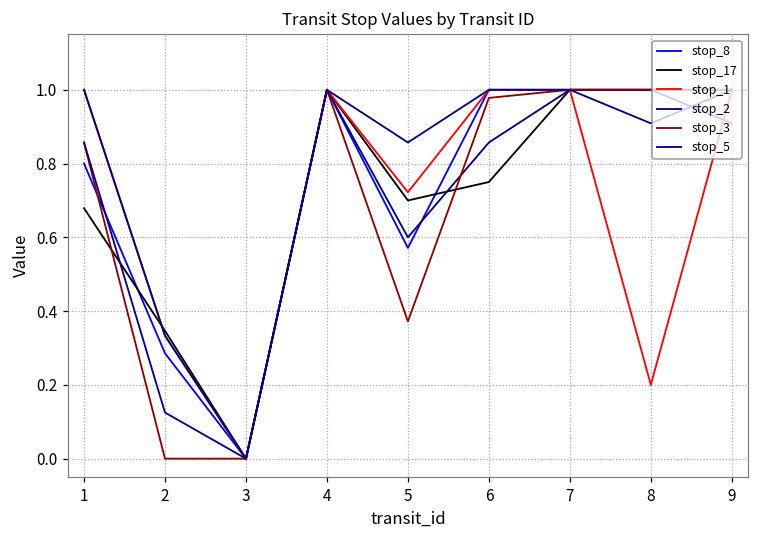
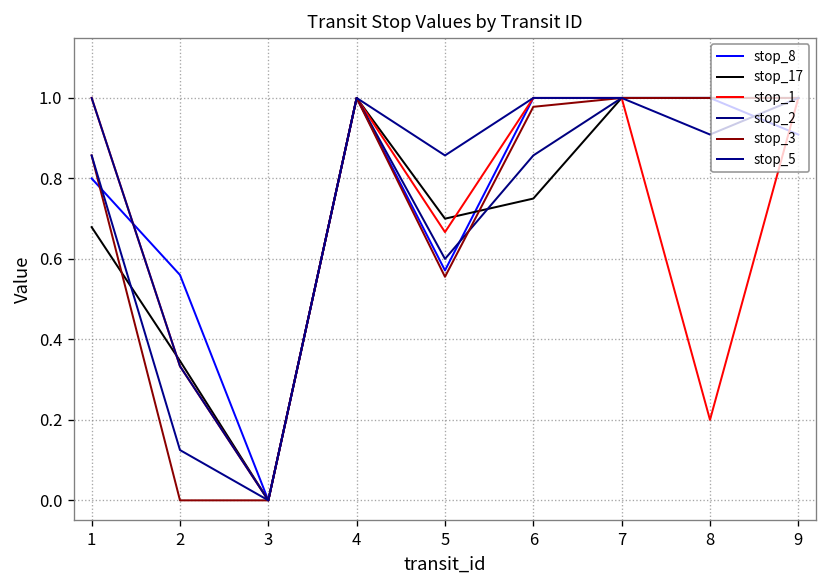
  {
    "stop_8": {
      "1": 0.80,
-     "2": 0.29,
+     "2": 0.56,
      "5": 0.57
    },
    "stop_17": {
      "1": 0.68,
      "2": 0.35,
      "5": 0.70,
      "6": 0.75
    },
    "stop_1": {
-     "5": 0.72,
+     "5": 0.67,
      "8": 0.20
    },
    "stop_3": {
      "2": 0.00,
-     "5": 0.37,
+     "5": 0.56,
      "6": 0.98
    }
  }
